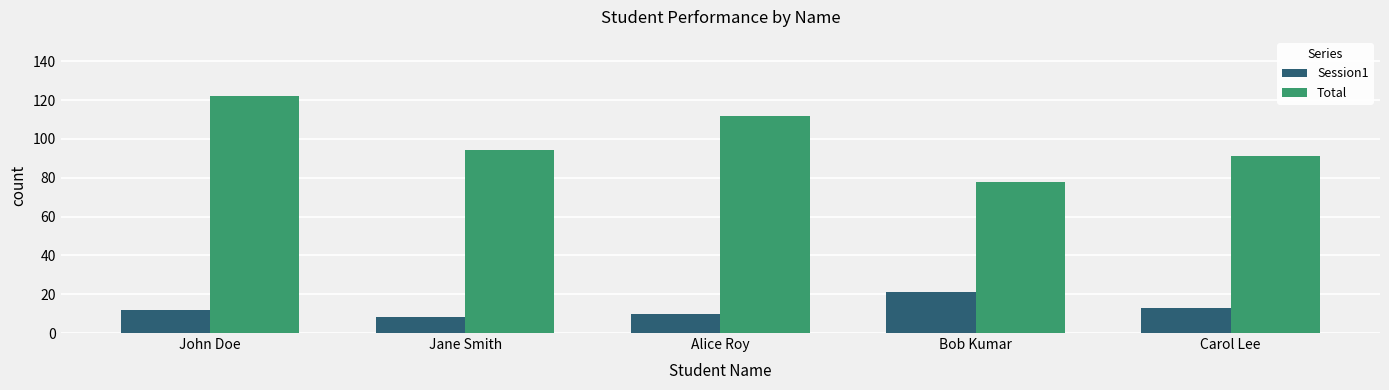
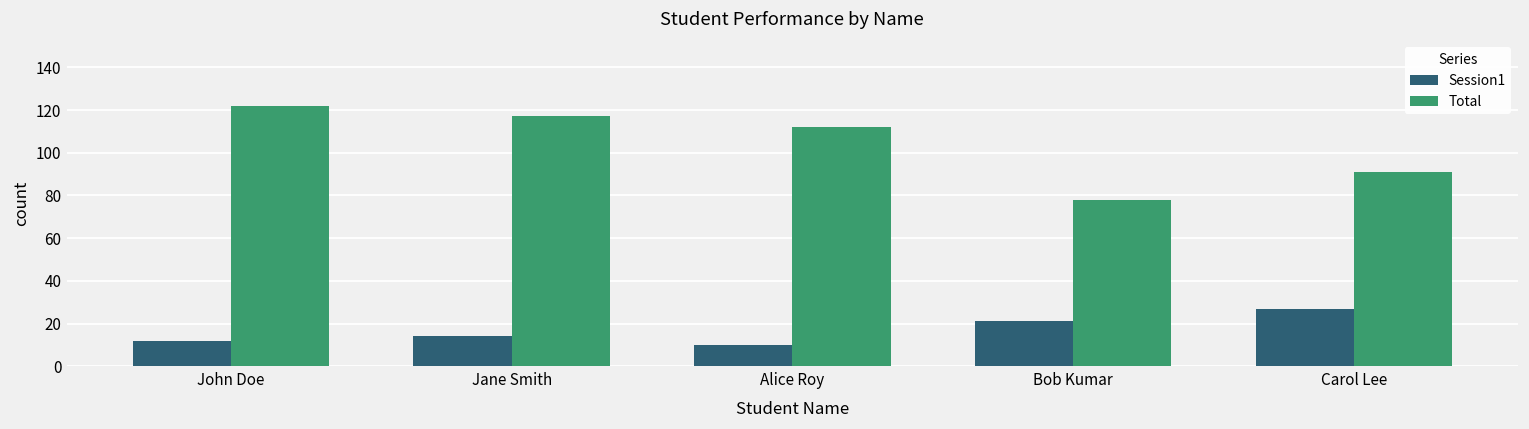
  {
    "Session1": {
      "John Doe": 12,
-     "Jane Smith": 8,
+     "Jane Smith": 14,
      "Alice Roy": 10,
      "Bob Kumar": 21,
-     "Carol Lee": 13
+     "Carol Lee": 27
    },
    "Total": {
      "John Doe": 122,
-     "Jane Smith": 94,
+     "Jane Smith": 117,
      "Alice Roy": 112,
      "Bob Kumar": 78,
      "Carol Lee": 91
    }
  }
